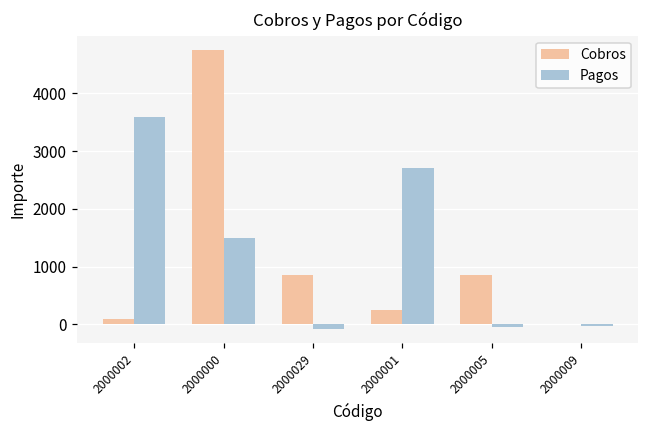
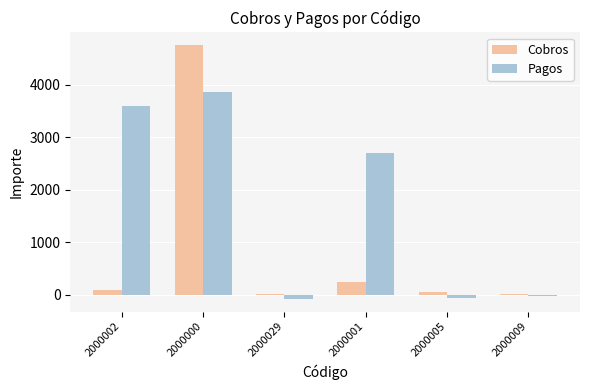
  {
    "Cobros": {
      "2000002": 100,
      "2000000": 4800,
-     "2000029": 800,
+     "2000029": 0,
      "2000001": 300,
-     "2000005": 800
+     "2000005": 100
    },
    "Pagos": {
      "2000002": 3600,
-     "2000000": 1500,
+     "2000000": 3900,
      "2000029": -100,
      "2000001": 2700,
      "2000005": 0
    }
  }
